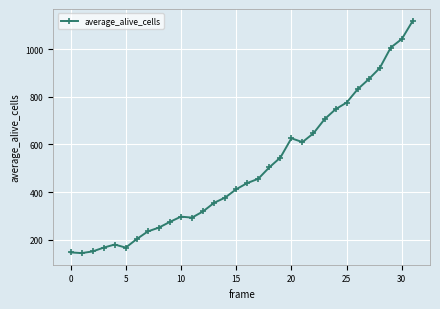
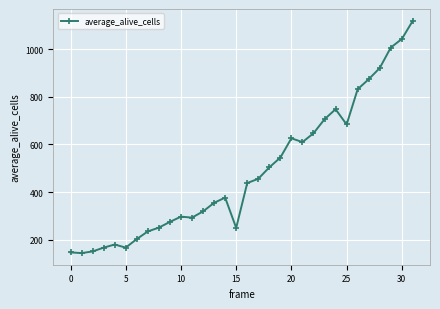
  {
    "0": 150,
    "5": 170,
    "10": 300,
-   "15": 410,
+   "15": 250,
    "20": 630,
-   "25": 780,
+   "25": 680,
    "30": 1040
  }
